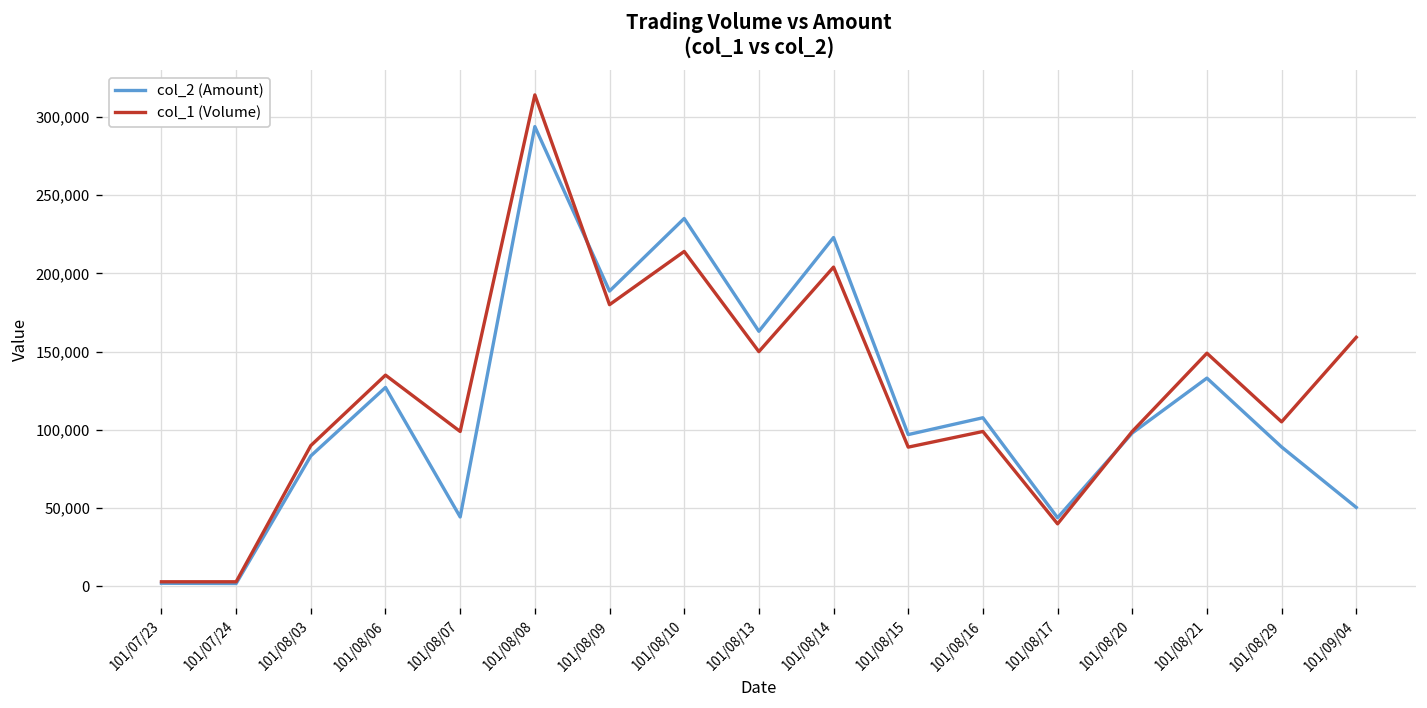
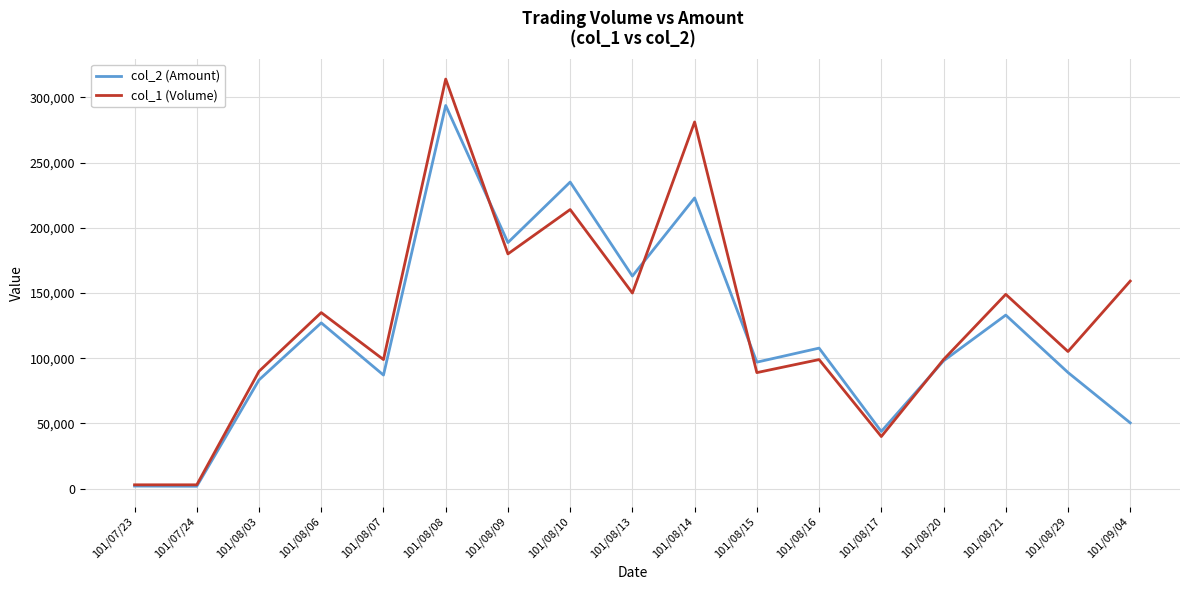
  {
    "col_2 (Amount)": {
      "101/08/03": "83,000",
      "101/08/06": "127,000",
-     "101/08/07": "44,000",
+     "101/08/07": "87,000",
      "101/08/08": "294,000",
      "101/08/09": "189,000",
      "101/08/10": "235,000",
      "101/08/13": "163,000",
      "101/08/14": "223,000",
      "101/08/15": "97,000",
      "101/08/16": "108,000",
      "101/08/17": "44,000",
      "101/08/21": "133,000",
      "101/08/29": "89,000",
      "101/09/04": "51,000"
    },
    "col_1 (Volume)": {
      "101/08/03": "90,000",
      "101/08/06": "135,000",
      "101/08/07": "99,000",
      "101/08/08": "314,000",
      "101/08/09": "180,000",
      "101/08/10": "214,000",
      "101/08/13": "150,000",
-     "101/08/14": "204,000",
+     "101/08/14": "281,000",
      "101/08/15": "89,000",
      "101/08/16": "99,000",
      "101/08/17": "40,000",
      "101/08/21": "149,000",
      "101/08/29": "105,000",
      "101/09/04": "159,000"
    }
  }
